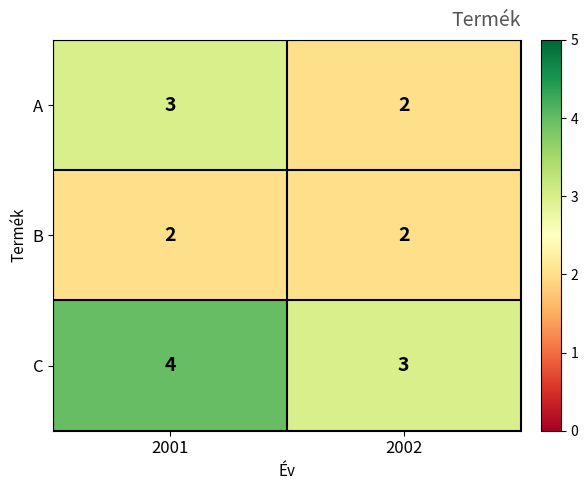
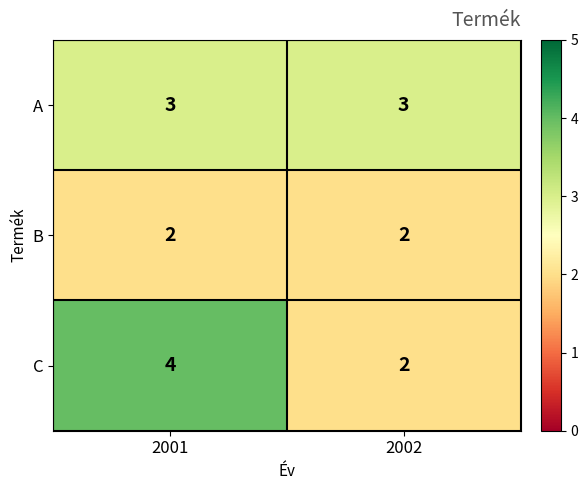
  {
    "A": {
      "2001": 3,
-     "2002": 2
+     "2002": 3
    },
    "B": {
      "2001": 2,
      "2002": 2
    },
    "C": {
      "2001": 4,
-     "2002": 3
+     "2002": 2
    }
  }
